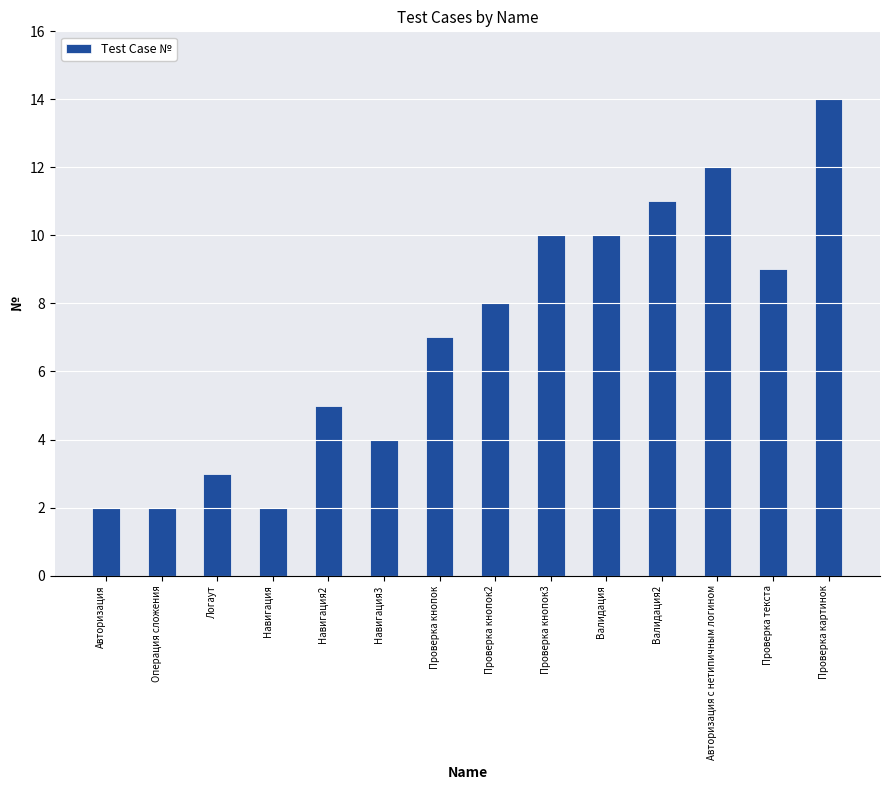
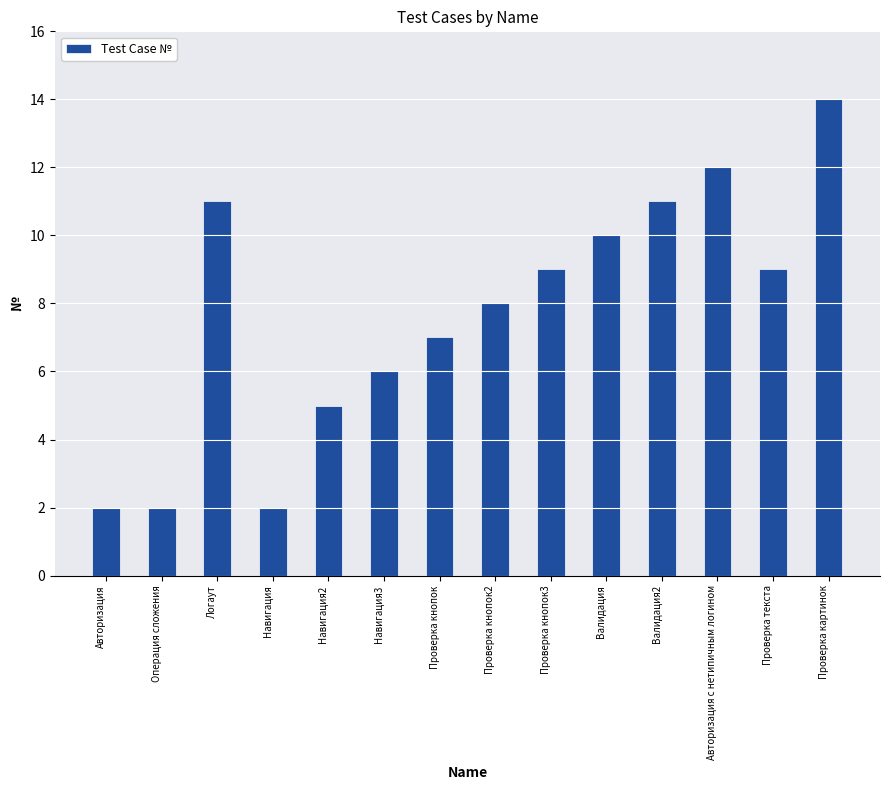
  {
    "Авторизация": 2,
    "Операция сложения": 2,
-   "Логаут": 3,
+   "Логаут": 11,
    "Навигация": 2,
    "Навигация2": 5,
-   "Навигация3": 4,
+   "Навигация3": 6,
    "Проверка кнопок": 7,
    "Проверка кнопок2": 8,
-   "Проверка кнопок3": 10,
+   "Проверка кнопок3": 9,
    "Валидация": 10,
    "Валидация2": 11,
    "Авторизация с нетипичным логином": 12,
    "Проверка текста": 9,
    "Проверка картинок": 14
  }
